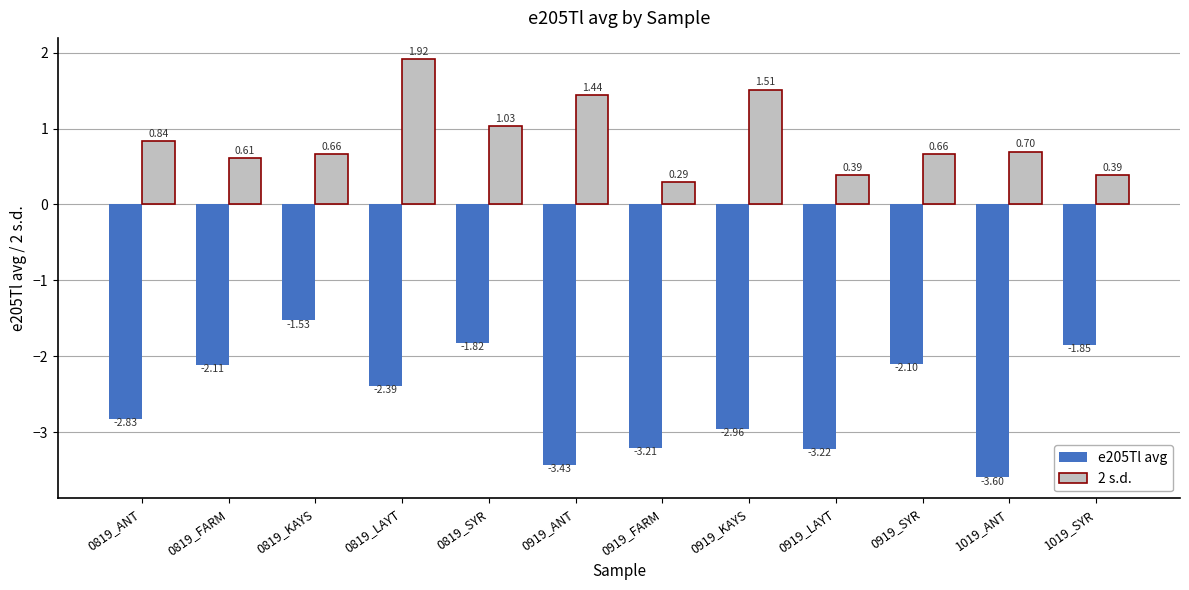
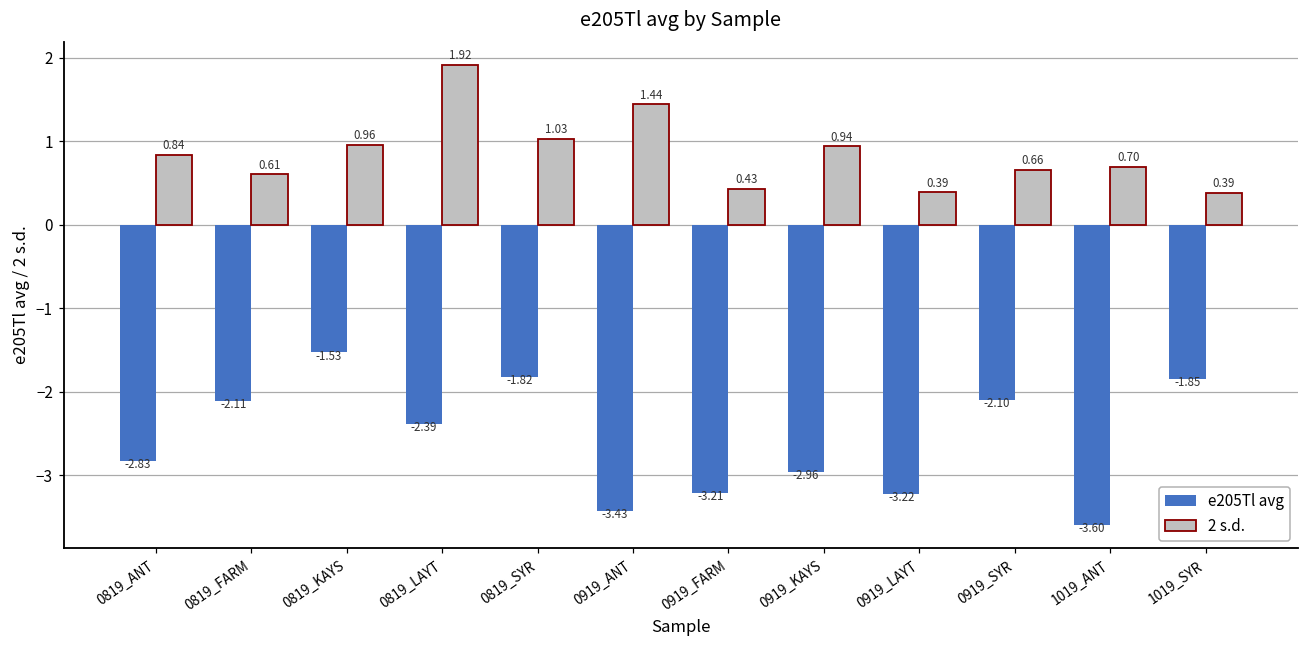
  {
    "e205Tl avg": {
      "0819_ANT": -2.83,
      "0819_FARM": -2.11,
      "0819_KAYS": -1.53,
      "0819_LAYT": -2.39,
      "0819_SYR": -1.82,
      "0919_ANT": -3.43,
      "0919_FARM": -3.21,
      "0919_KAYS": -2.96,
      "0919_LAYT": -3.22,
      "0919_SYR": -2.10,
      "1019_ANT": -3.60,
      "1019_SYR": -1.85
    },
    "2 s.d.": {
      "0819_ANT": 0.84,
      "0819_FARM": 0.61,
-     "0819_KAYS": 0.66,
+     "0819_KAYS": 0.96,
      "0819_LAYT": 1.92,
      "0819_SYR": 1.03,
      "0919_ANT": 1.44,
-     "0919_FARM": 0.29,
-     "0919_KAYS": 1.51,
+     "0919_FARM": 0.43,
+     "0919_KAYS": 0.94,
      "0919_LAYT": 0.39,
      "0919_SYR": 0.66,
      "1019_ANT": 0.70,
      "1019_SYR": 0.39
    }
  }
